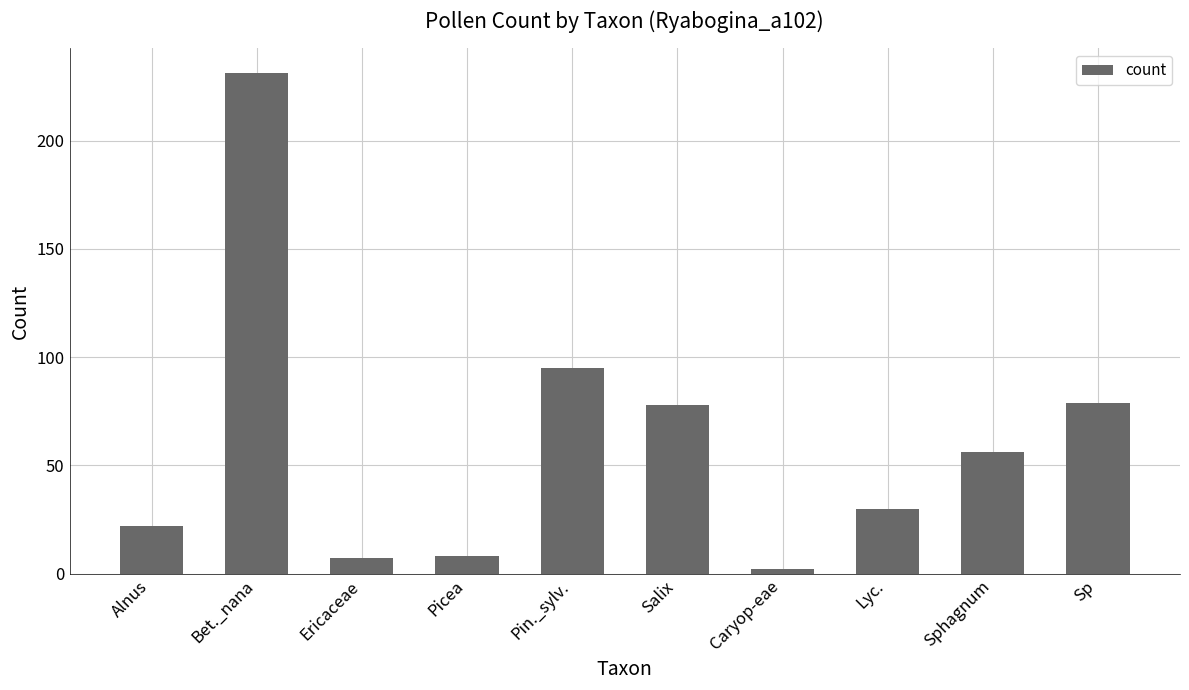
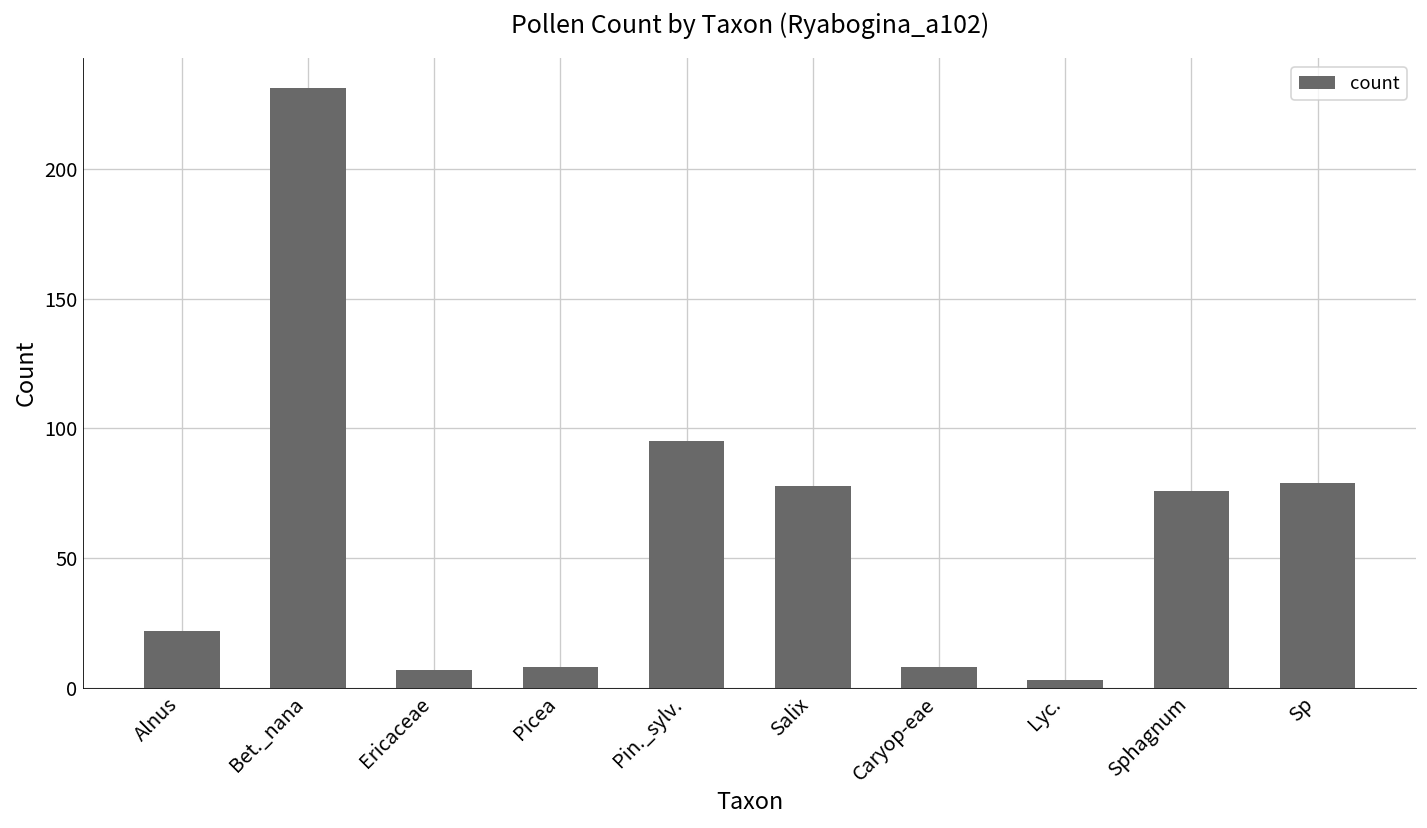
  {
    "Alnus": 22,
    "Bet._nana": 231,
    "Ericaceae": 7,
    "Picea": 8,
    "Pin._sylv.": 95,
    "Salix": 78,
-   "Caryop-eae": 2,
-   "Lyc.": 30,
-   "Sphagnum": 56,
+   "Caryop-eae": 8,
+   "Lyc.": 3,
+   "Sphagnum": 76,
    "Sp": 79
  }
